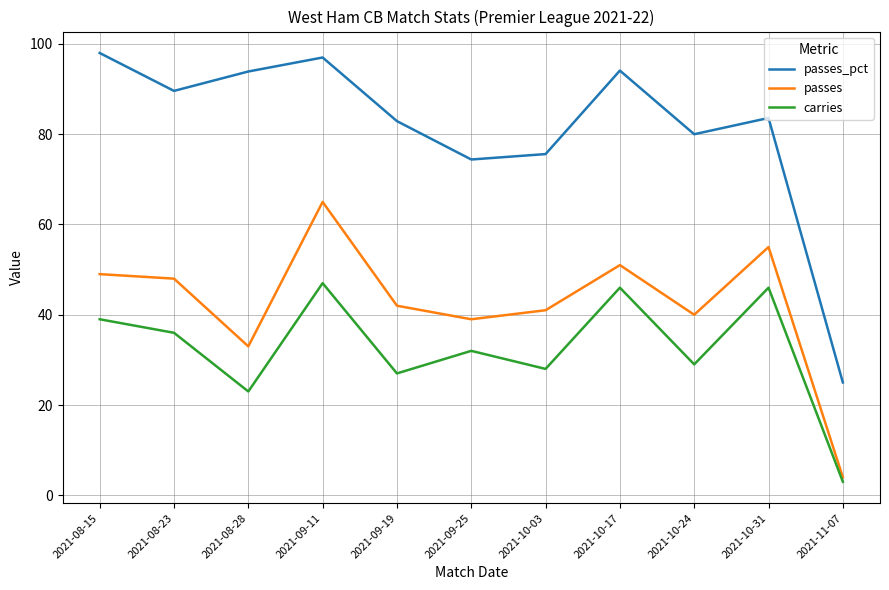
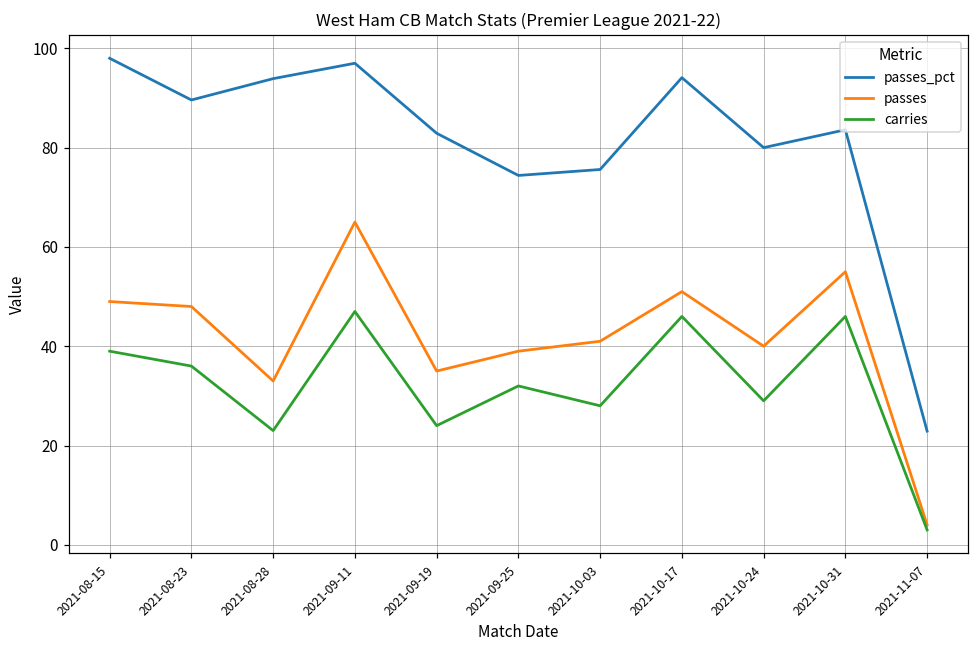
  {
    "passes_pct": {
      "2021-08-15": 98,
      "2021-08-23": 90,
      "2021-08-28": 94,
      "2021-09-11": 97,
      "2021-09-19": 83,
      "2021-09-25": 74,
      "2021-10-03": 76,
      "2021-10-17": 94,
      "2021-10-24": 80,
-     "2021-11-07": 25
+     "2021-11-07": 23
    },
    "passes": {
      "2021-08-15": 49,
      "2021-08-23": 48,
      "2021-08-28": 33,
      "2021-09-11": 65,
-     "2021-09-19": 42,
+     "2021-09-19": 35,
      "2021-09-25": 39,
      "2021-10-03": 41,
      "2021-10-17": 51,
      "2021-10-24": 40,
      "2021-10-31": 55,
      "2021-11-07": 4
    },
    "carries": {
      "2021-08-15": 39,
      "2021-08-23": 36,
      "2021-08-28": 23,
      "2021-09-11": 47,
-     "2021-09-19": 27,
+     "2021-09-19": 24,
      "2021-09-25": 32,
      "2021-10-03": 28,
      "2021-10-17": 46,
      "2021-10-24": 29,
      "2021-10-31": 46,
      "2021-11-07": 3
    }
  }
